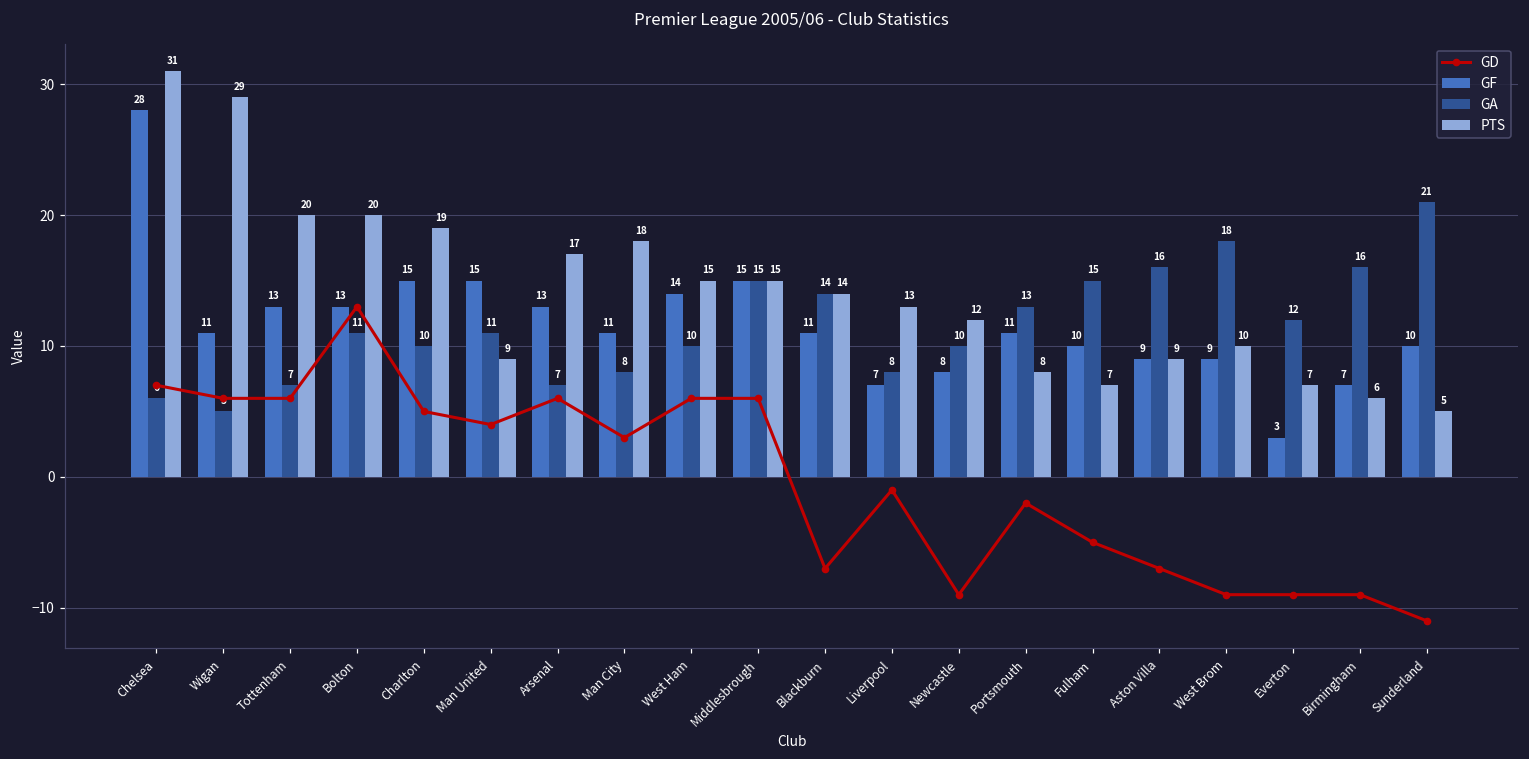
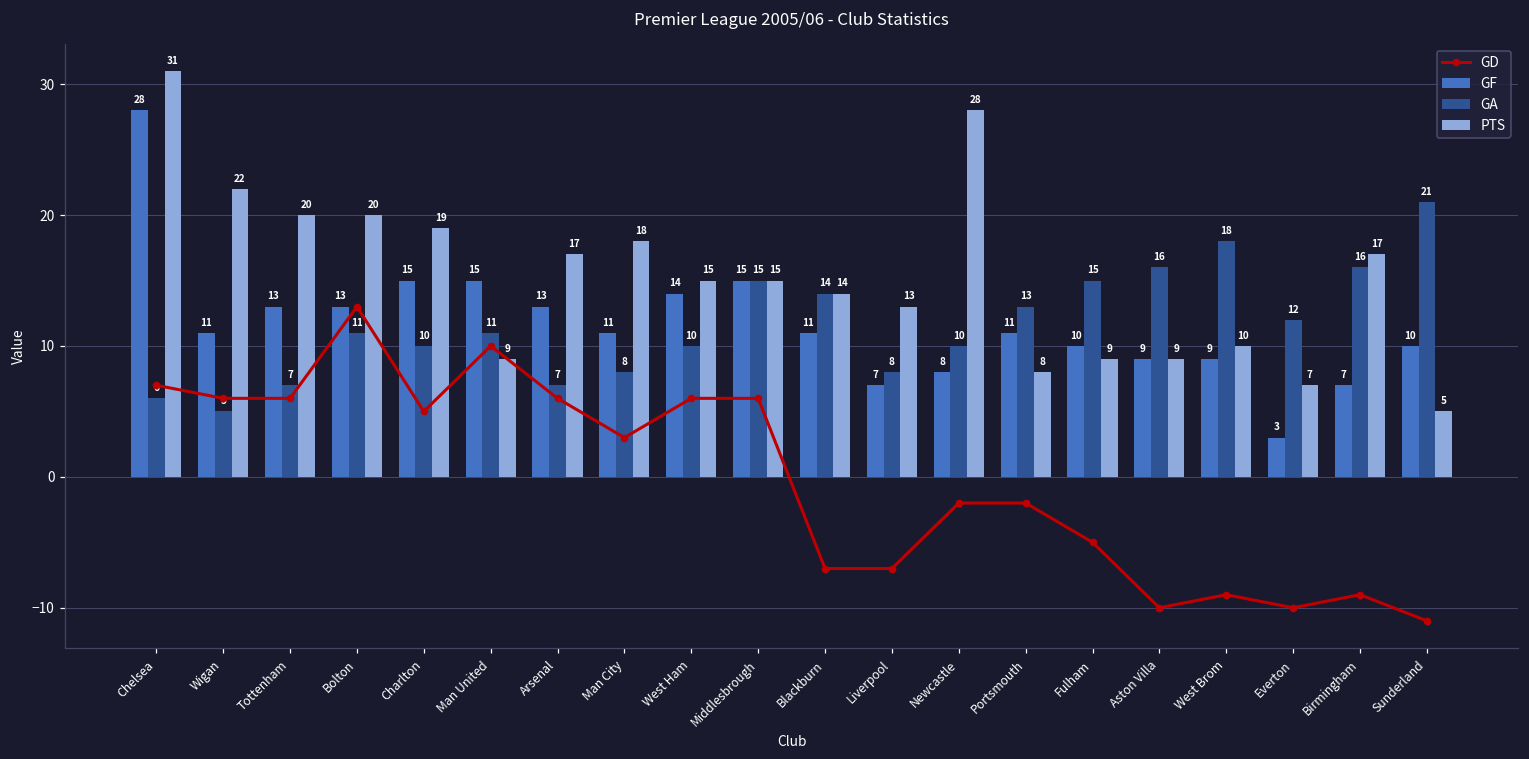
  {
    "GD": {
      "Tottenham": 6,
      "Charlton": 5,
-     "Man United": 4,
+     "Man United": 10,
      "Arsenal": 6,
      "Man City": 3,
      "West Ham": 6,
      "Middlesbrough": 6,
      "Blackburn": -7,
-     "Liverpool": -1,
-     "Newcastle": -9,
+     "Liverpool": -7,
+     "Newcastle": -2,
      "Portsmouth": -2,
      "Fulham": -5,
-     "Aston Villa": -7,
+     "Aston Villa": -10,
      "West Brom": -9,
-     "Everton": -9,
+     "Everton": -10,
      "Birmingham": -9,
      "Sunderland": -11
    },
    "PTS": {
      "Chelsea": 31,
-     "Wigan": 29,
+     "Wigan": 22,
      "Tottenham": 20,
      "Bolton": 20,
      "Charlton": 19,
      "Man United": 9,
      "Arsenal": 17,
      "Man City": 18,
      "West Ham": 15,
      "Middlesbrough": 15,
      "Blackburn": 14,
      "Liverpool": 13,
-     "Newcastle": 12,
+     "Newcastle": 28,
      "Portsmouth": 8,
-     "Fulham": 7,
+     "Fulham": 9,
      "Aston Villa": 9,
      "West Brom": 10,
      "Everton": 7,
-     "Birmingham": 6,
+     "Birmingham": 17,
      "Sunderland": 5
    }
  }
